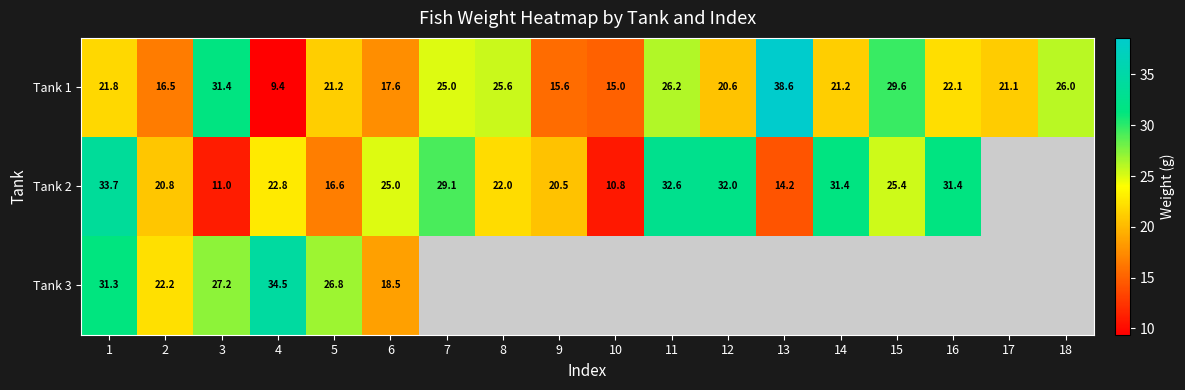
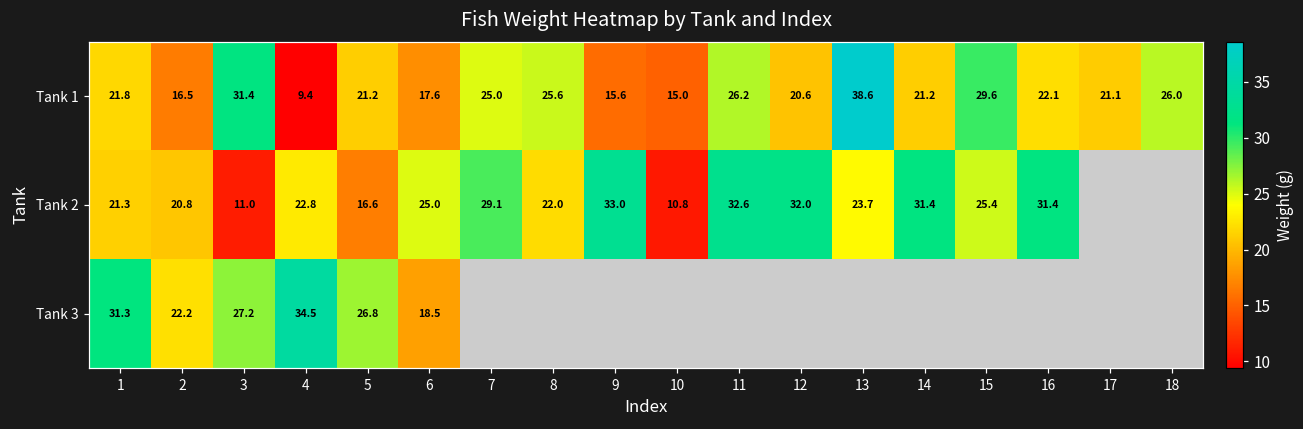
  {
    "Tank 1": {
      "1": 21.8,
      "2": 16.5,
      "3": 31.4,
      "4": 9.4,
      "5": 21.2,
      "6": 17.6,
      "7": 25.0,
      "8": 25.6,
      "9": 15.6,
      "10": 15.0,
      "11": 26.2,
      "12": 20.6,
      "13": 38.6,
      "14": 21.2,
      "15": 29.6,
      "16": 22.1,
      "17": 21.1,
      "18": 26.0
    },
    "Tank 2": {
-     "1": 33.7,
+     "1": 21.3,
      "2": 20.8,
      "3": 11.0,
      "4": 22.8,
      "5": 16.6,
      "6": 25.0,
      "7": 29.1,
      "8": 22.0,
-     "9": 20.5,
+     "9": 33.0,
      "10": 10.8,
      "11": 32.6,
      "12": 32.0,
-     "13": 14.2,
+     "13": 23.7,
      "14": 31.4,
      "15": 25.4,
      "16": 31.4
    },
    "Tank 3": {
      "1": 31.3,
      "2": 22.2,
      "3": 27.2,
      "4": 34.5,
      "5": 26.8,
      "6": 18.5
    }
  }
